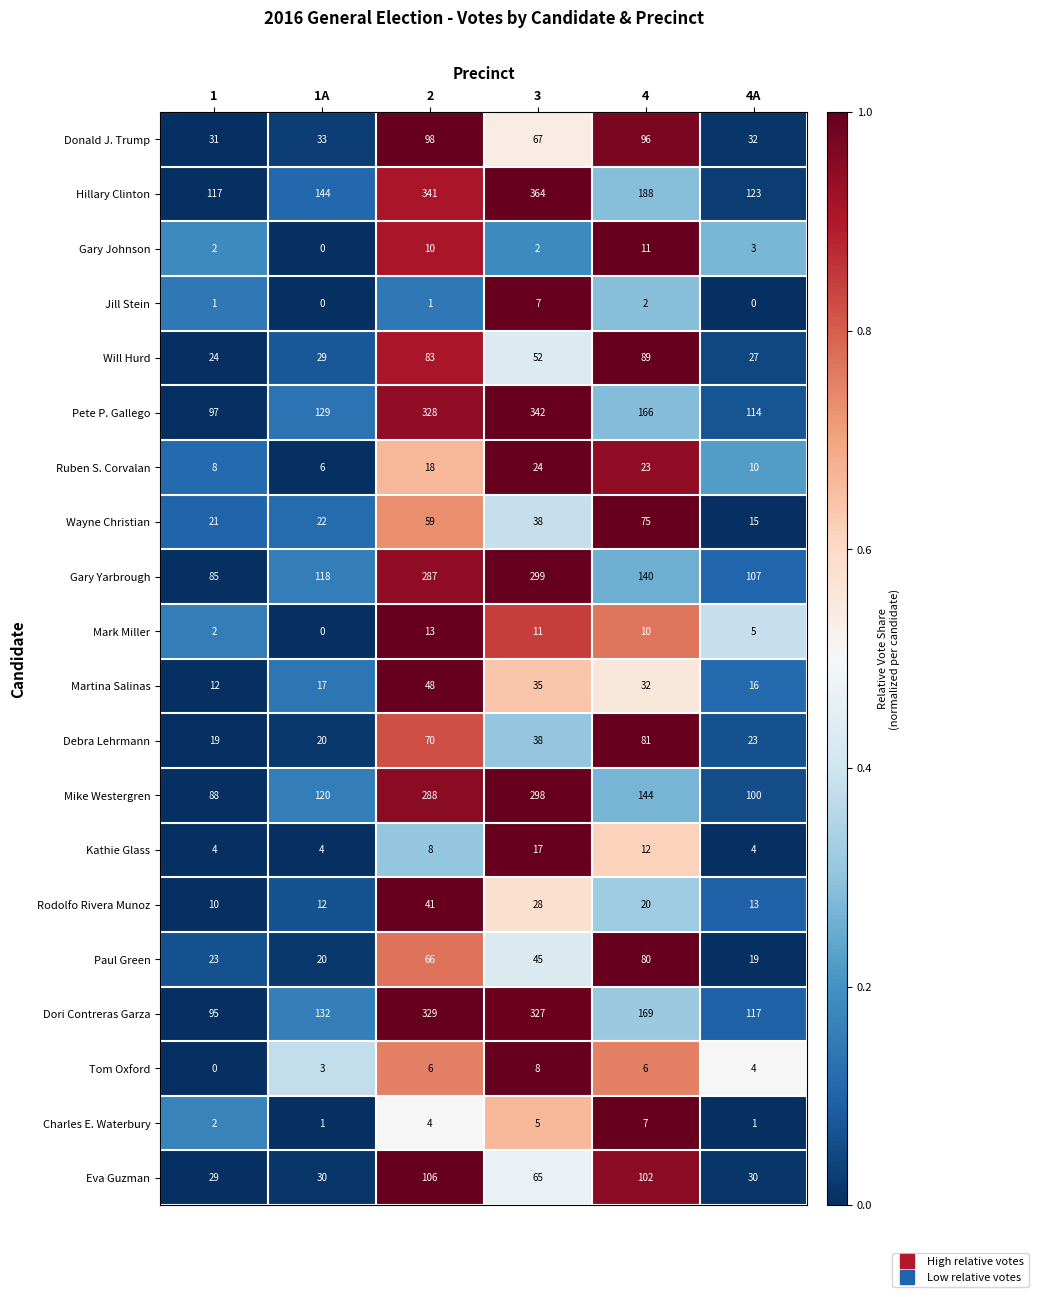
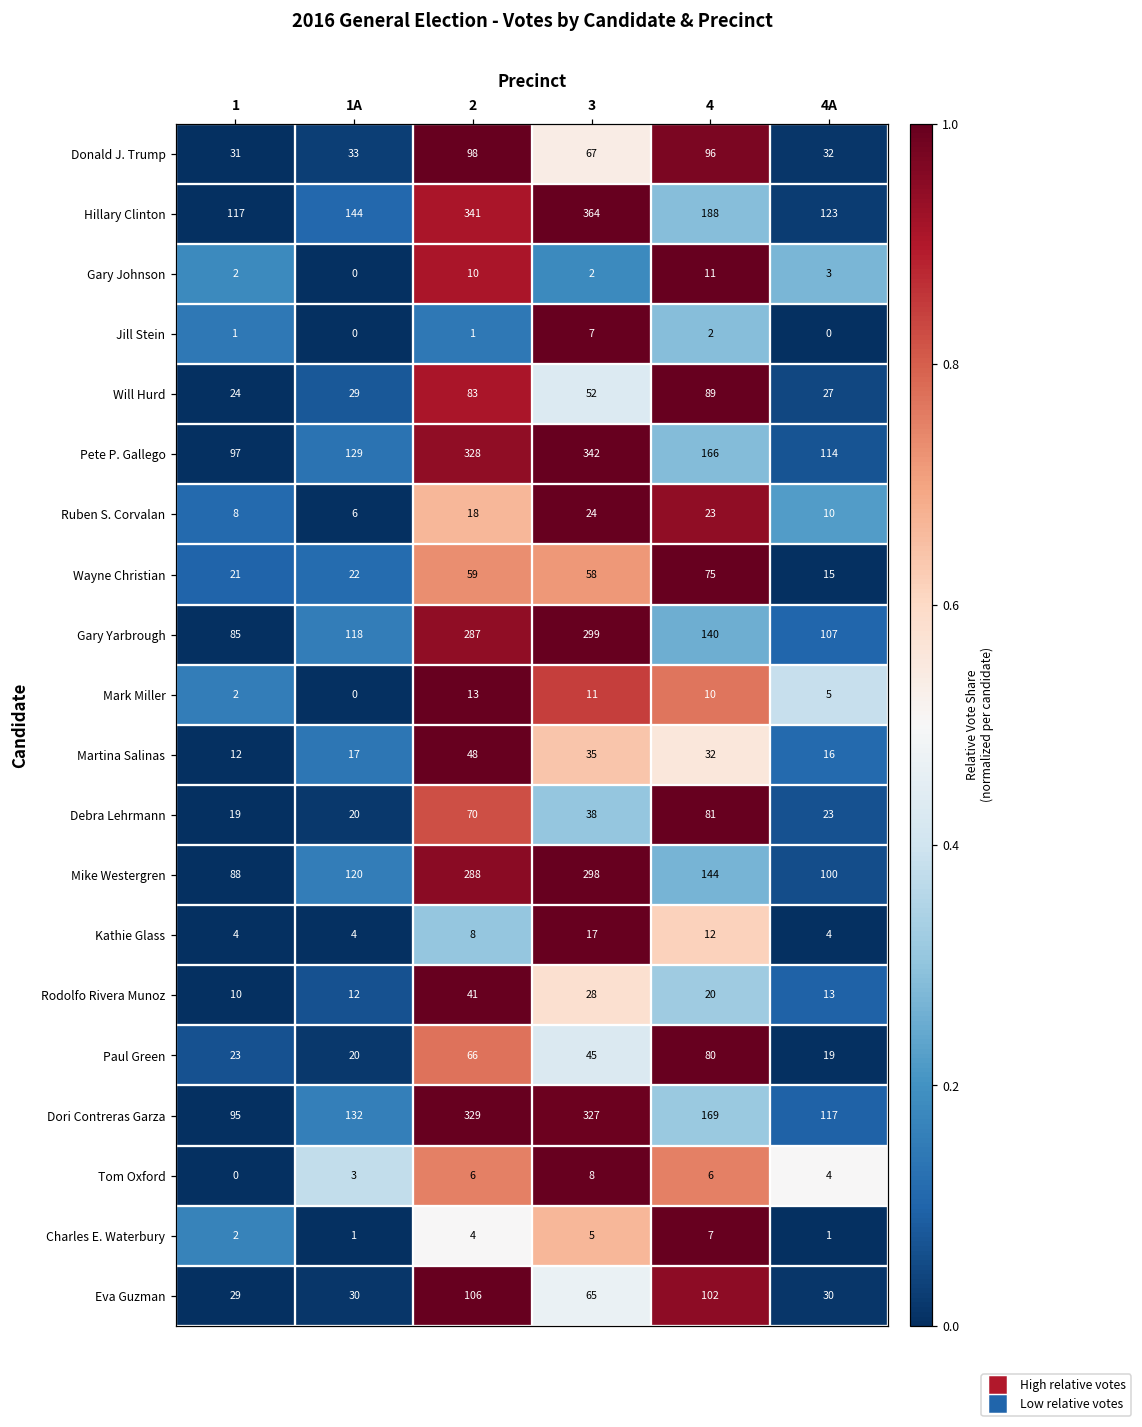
  {
    "Donald J. Trump": {
      "1": 31,
      "1A": 33,
      "2": 98,
      "3": 67,
      "4": 96,
      "4A": 32
    },
    "Hillary Clinton": {
      "1": 117,
      "1A": 144,
      "2": 341,
      "3": 364,
      "4": 188,
      "4A": 123
    },
    "Gary Johnson": {
      "1": 2,
      "1A": 0,
      "2": 10,
      "3": 2,
      "4": 11,
      "4A": 3
    },
    "Jill Stein": {
      "1": 1,
      "1A": 0,
      "2": 1,
      "3": 7,
      "4": 2,
      "4A": 0
    },
    "Will Hurd": {
      "1": 24,
      "1A": 29,
      "2": 83,
      "3": 52,
      "4": 89,
      "4A": 27
    },
    "Pete P. Gallego": {
      "1": 97,
      "1A": 129,
      "2": 328,
      "3": 342,
      "4": 166,
      "4A": 114
    },
    "Ruben S. Corvalan": {
      "1": 8,
      "1A": 6,
      "2": 18,
      "3": 24,
      "4": 23,
      "4A": 10
    },
    "Wayne Christian": {
      "1": 21,
      "1A": 22,
      "2": 59,
-     "3": 38,
+     "3": 58,
      "4": 75,
      "4A": 15
    },
    "Gary Yarbrough": {
      "1": 85,
      "1A": 118,
      "2": 287,
      "3": 299,
      "4": 140,
      "4A": 107
    },
    "Mark Miller": {
      "1": 2,
      "1A": 0,
      "2": 13,
      "3": 11,
      "4": 10,
      "4A": 5
    },
    "Martina Salinas": {
      "1": 12,
      "1A": 17,
      "2": 48,
      "3": 35,
      "4": 32,
      "4A": 16
    },
    "Debra Lehrmann": {
      "1": 19,
      "1A": 20,
      "2": 70,
      "3": 38,
      "4": 81,
      "4A": 23
    },
    "Mike Westergren": {
      "1": 88,
      "1A": 120,
      "2": 288,
      "3": 298,
      "4": 144,
      "4A": 100
    },
    "Kathie Glass": {
      "1": 4,
      "1A": 4,
      "2": 8,
      "3": 17,
      "4": 12,
      "4A": 4
    },
    "Rodolfo Rivera Munoz": {
      "1": 10,
      "1A": 12,
      "2": 41,
      "3": 28,
      "4": 20,
      "4A": 13
    },
    "Paul Green": {
      "1": 23,
      "1A": 20,
      "2": 66,
      "3": 45,
      "4": 80,
      "4A": 19
    },
    "Dori Contreras Garza": {
      "1": 95,
      "1A": 132,
      "2": 329,
      "3": 327,
      "4": 169,
      "4A": 117
    },
    "Tom Oxford": {
      "1": 0,
      "1A": 3,
      "2": 6,
      "3": 8,
      "4": 6,
      "4A": 4
    },
    "Charles E. Waterbury": {
      "1": 2,
      "1A": 1,
      "2": 4,
      "3": 5,
      "4": 7,
      "4A": 1
    },
    "Eva Guzman": {
      "1": 29,
      "1A": 30,
      "2": 106,
      "3": 65,
      "4": 102,
      "4A": 30
    }
  }
